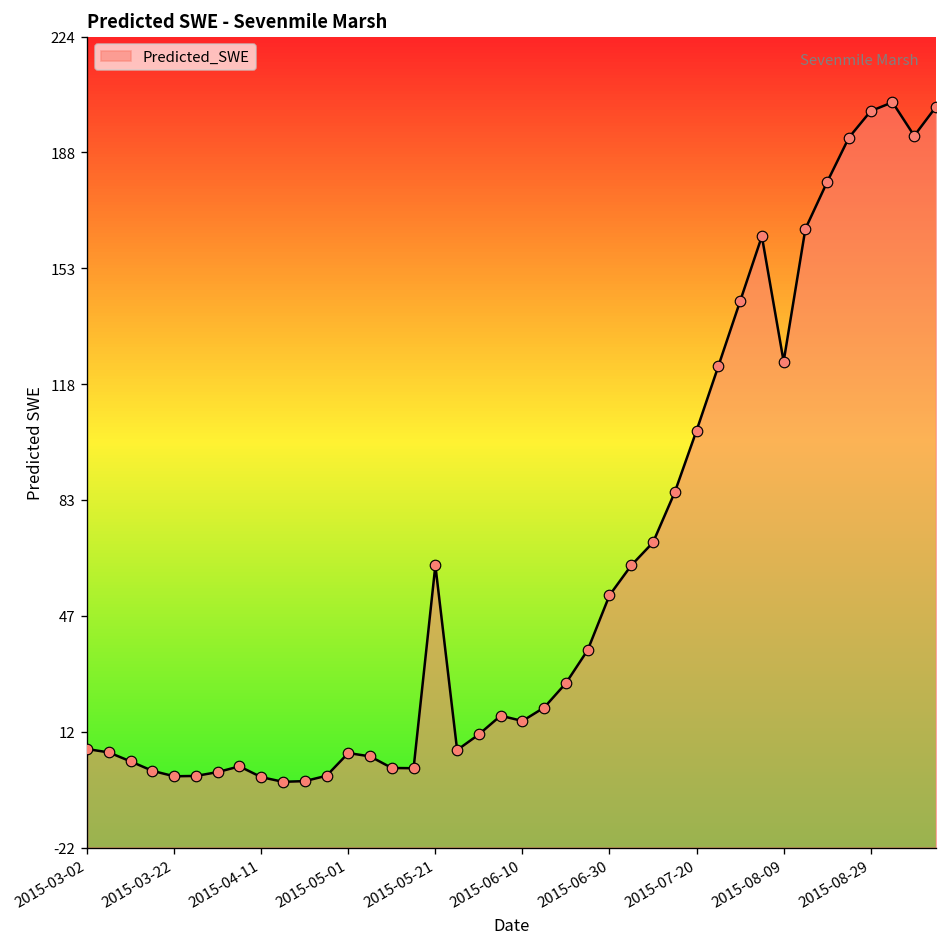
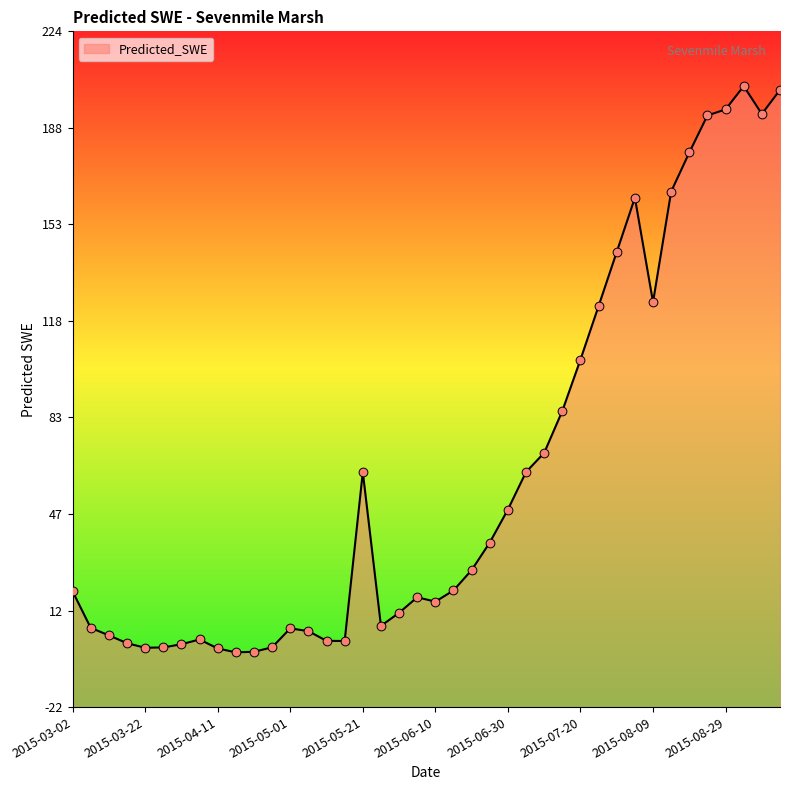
  {
-   "2015-03-02": 7,
+   "2015-03-02": 20,
    "2015-03-22": -1,
    "2015-04-11": -1,
    "2015-05-01": 6,
    "2015-05-21": 63,
    "2015-06-10": 16,
-   "2015-06-30": 54,
+   "2015-06-30": 50,
    "2015-07-20": 104,
    "2015-08-09": 125,
-   "2015-08-29": 202
+   "2015-08-29": 196
  }
